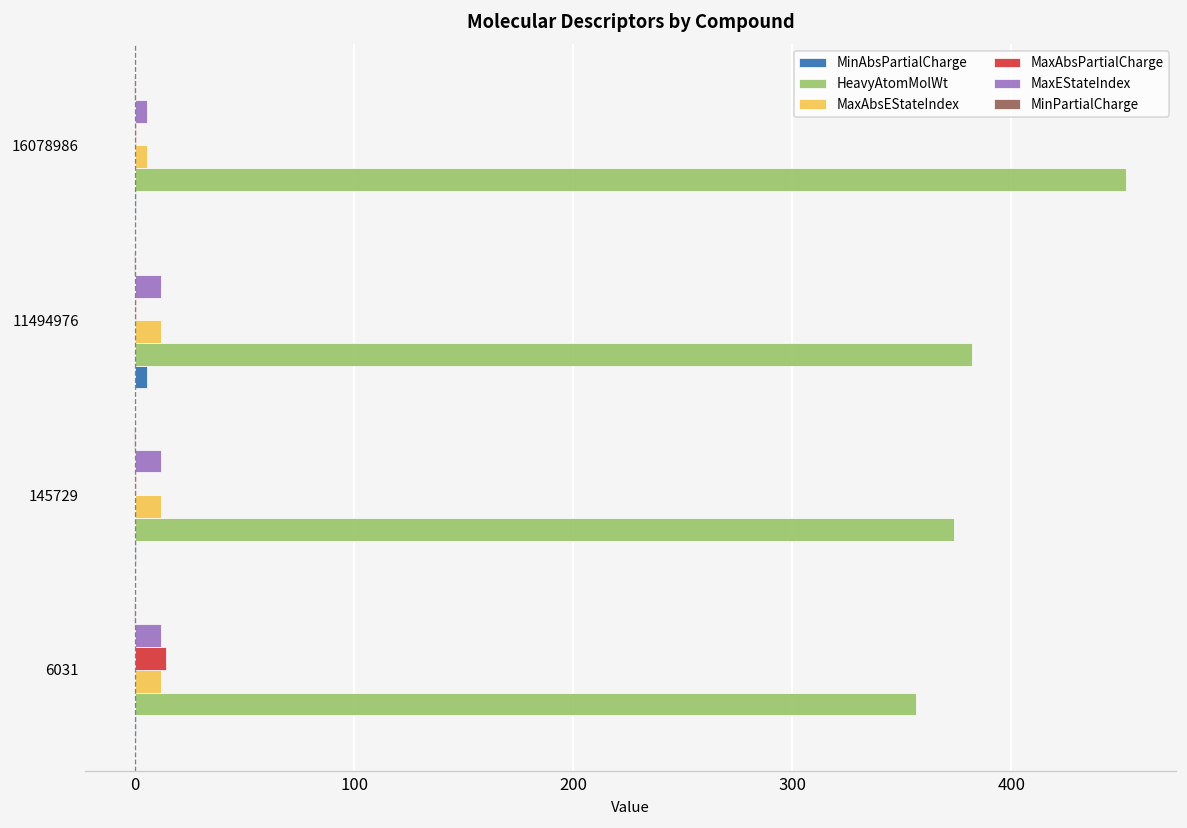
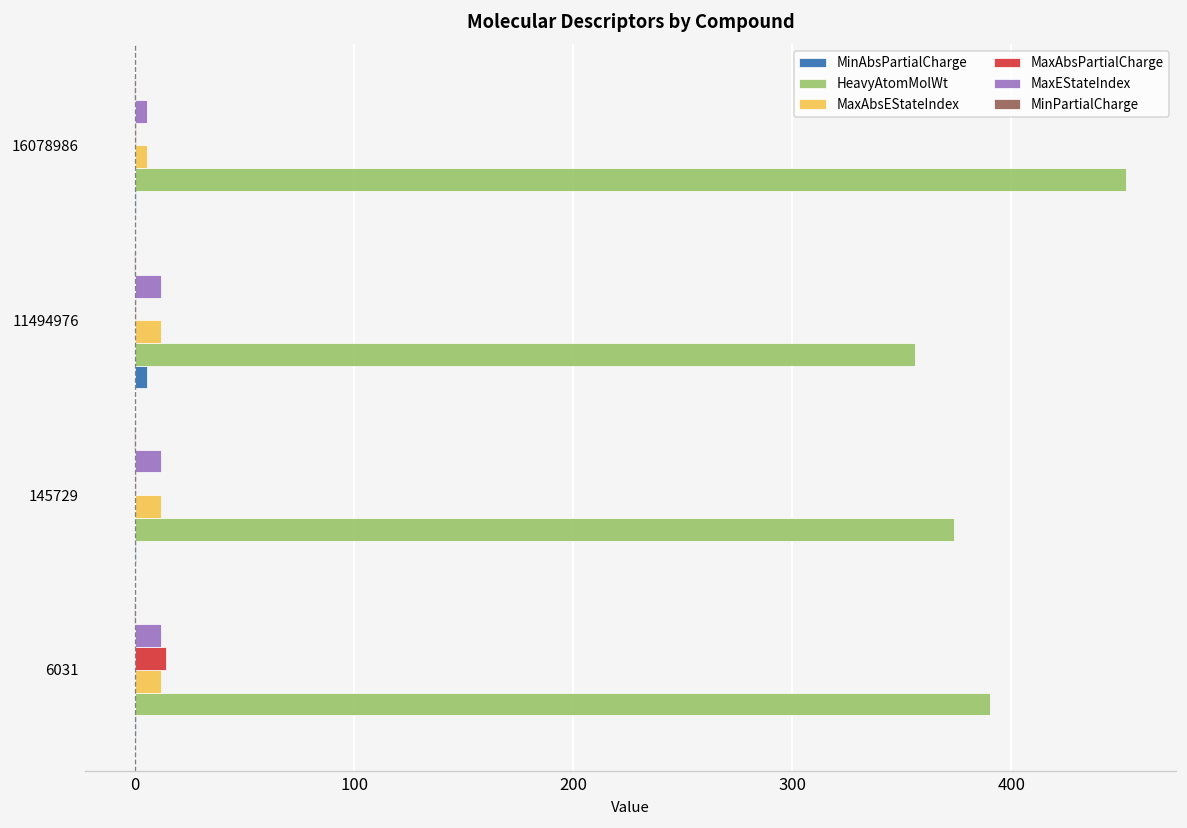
  {
    "MinAbsPartialCharge": {
      "11494976": 5
    },
    "HeavyAtomMolWt": {
      "16078986": 453,
-     "11494976": 382,
+     "11494976": 356,
      "145729": 374,
-     "6031": 356
+     "6031": 390
    },
    "MaxAbsEStateIndex": {
      "16078986": 5,
      "11494976": 12,
      "145729": 12,
      "6031": 12
    },
    "MaxAbsPartialCharge": {
      "6031": 14
    },
    "MaxEStateIndex": {
      "16078986": 5,
      "11494976": 12,
      "145729": 12,
      "6031": 12
    }
  }
